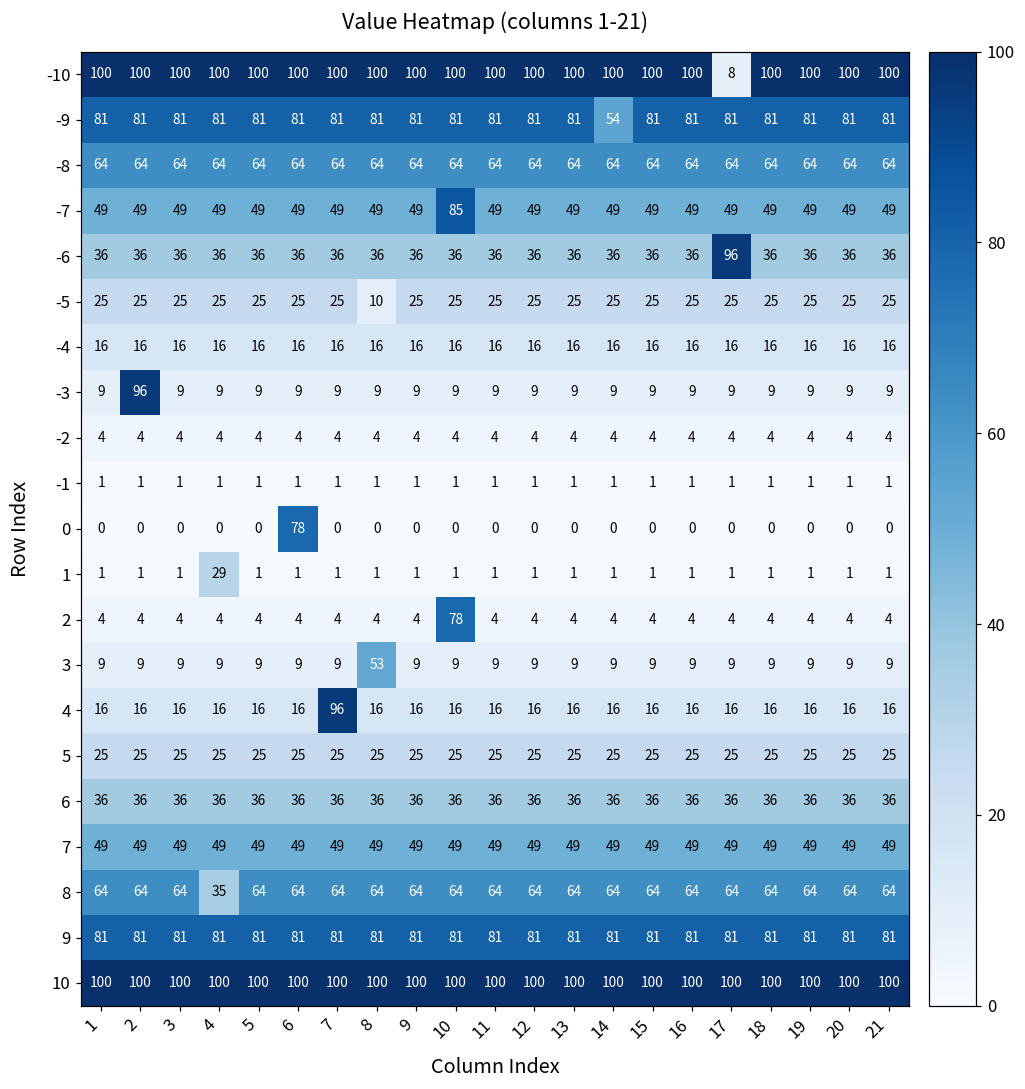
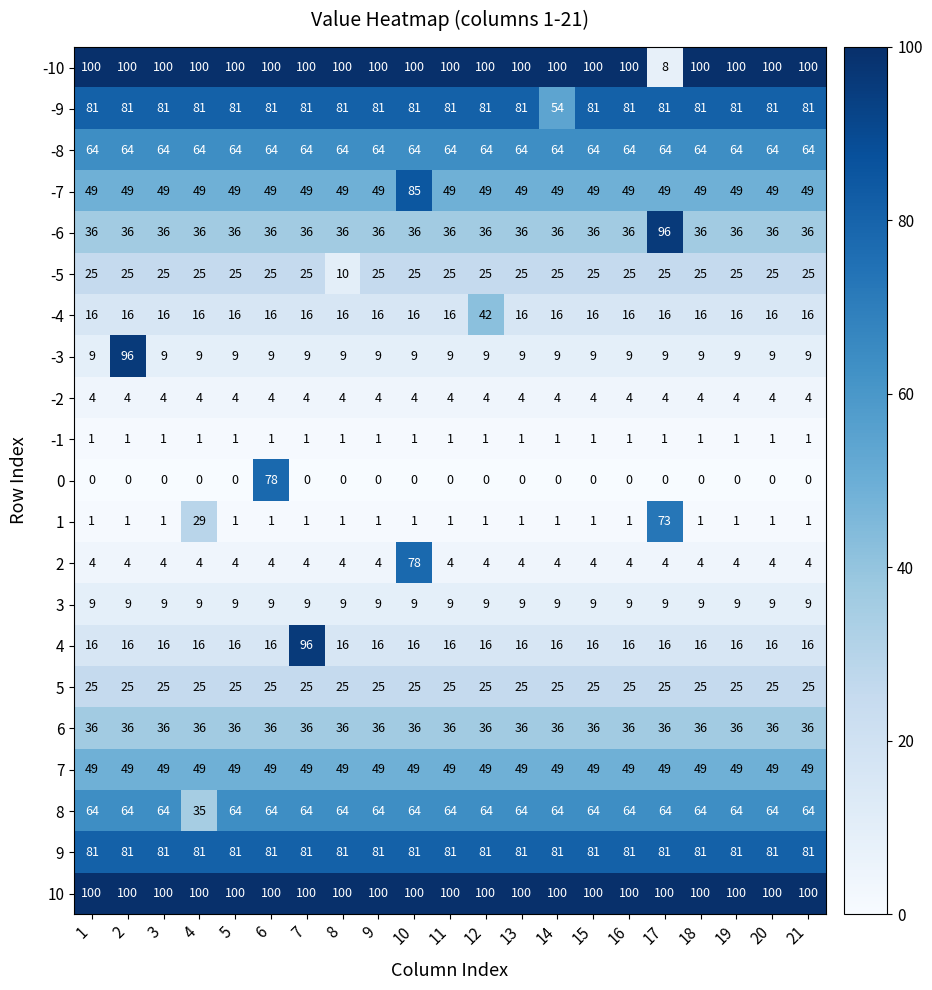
  {
    "-4": {
      "1": 16,
      "2": 16,
      "3": 16,
      "4": 16,
      "5": 16,
      "6": 16,
      "7": 16,
      "8": 16,
      "9": 16,
      "10": 16,
      "11": 16,
-     "12": 16,
+     "12": 42,
      "13": 16,
      "14": 16,
      "15": 16,
      "16": 16,
      "17": 16,
      "18": 16,
      "19": 16,
      "20": 16,
      "21": 16
    },
    "1": {
      "1": 1,
      "2": 1,
      "3": 1,
      "4": 29,
      "5": 1,
      "6": 1,
      "7": 1,
      "8": 1,
      "9": 1,
      "10": 1,
      "11": 1,
      "12": 1,
      "13": 1,
      "14": 1,
      "15": 1,
      "16": 1,
-     "17": 1,
+     "17": 73,
      "18": 1,
      "19": 1,
      "20": 1,
      "21": 1
    },
    "3": {
      "1": 9,
      "2": 9,
      "3": 9,
      "4": 9,
      "5": 9,
      "6": 9,
      "7": 9,
-     "8": 53,
+     "8": 9,
      "9": 9,
      "10": 9,
      "11": 9,
      "12": 9,
      "13": 9,
      "14": 9,
      "15": 9,
      "16": 9,
      "17": 9,
      "18": 9,
      "19": 9,
      "20": 9,
      "21": 9
    }
  }
